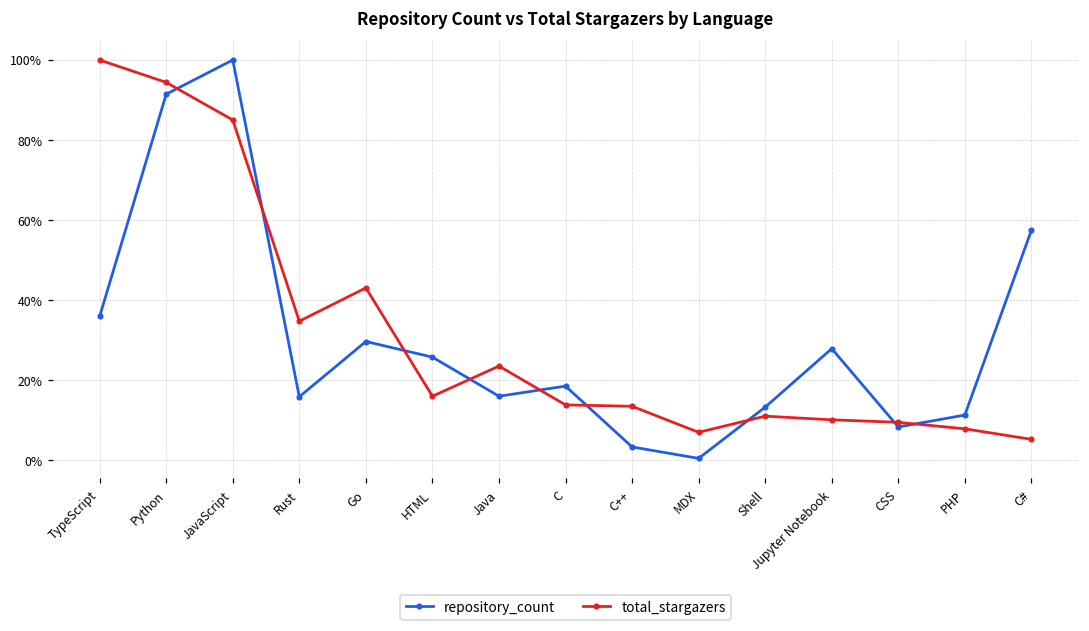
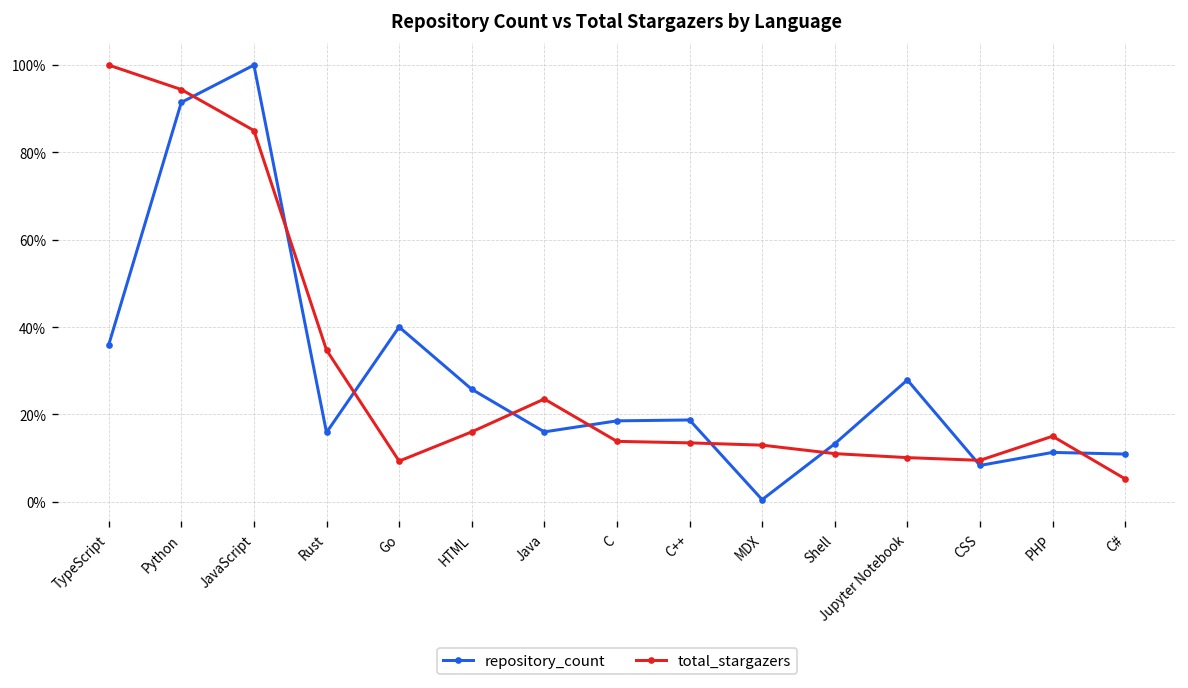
  {
    "repository_count": {
      "TypeScript": "36%",
      "Python": "91%",
      "JavaScript": "100%",
      "Rust": "16%",
-     "Go": "30%",
+     "Go": "40%",
      "HTML": "26%",
      "Java": "16%",
      "C": "19%",
-     "C++": "3%",
+     "C++": "19%",
      "MDX": "0%",
      "Shell": "13%",
      "Jupyter Notebook": "28%",
      "CSS": "8%",
      "PHP": "11%",
-     "C#": "57%"
+     "C#": "11%"
    },
    "total_stargazers": {
      "TypeScript": "100%",
      "Python": "94%",
      "JavaScript": "85%",
      "Rust": "35%",
-     "Go": "43%",
+     "Go": "9%",
      "HTML": "16%",
      "Java": "24%",
      "C": "14%",
      "C++": "13%",
-     "MDX": "7%",
+     "MDX": "13%",
      "Shell": "11%",
      "Jupyter Notebook": "10%",
      "CSS": "9%",
-     "PHP": "8%",
+     "PHP": "15%",
      "C#": "5%"
    }
  }
